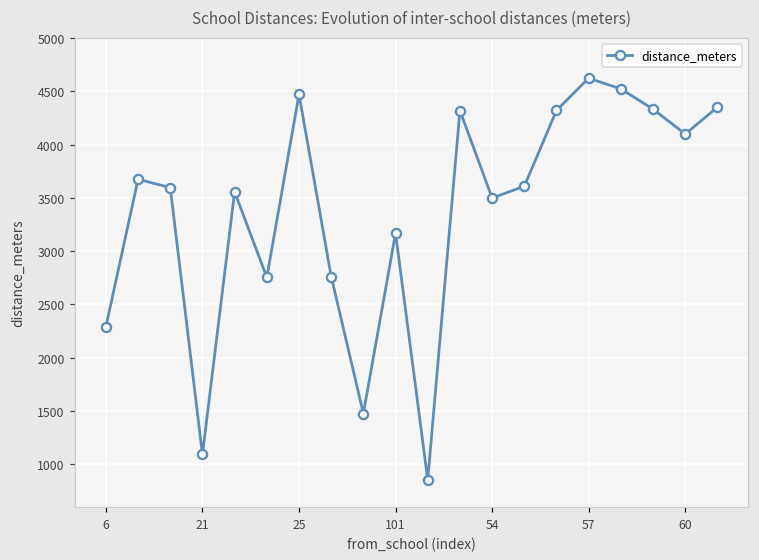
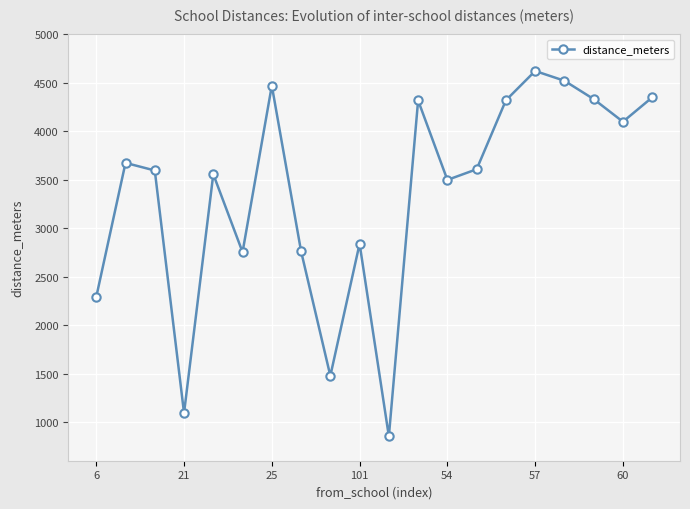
  {
-   "101": 3200,
+   "101": 2800,
    "54": 3500,
    "60": 4100
  }
